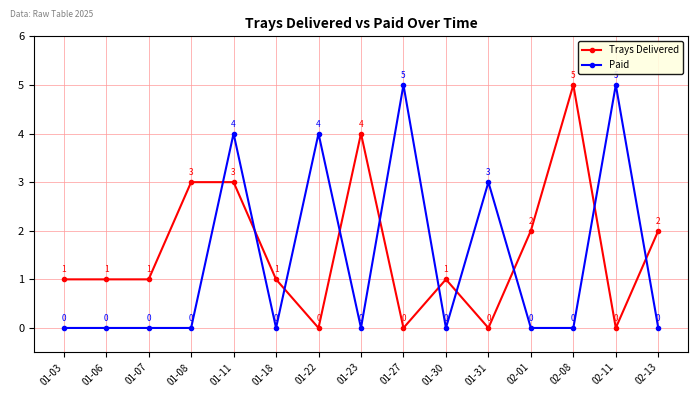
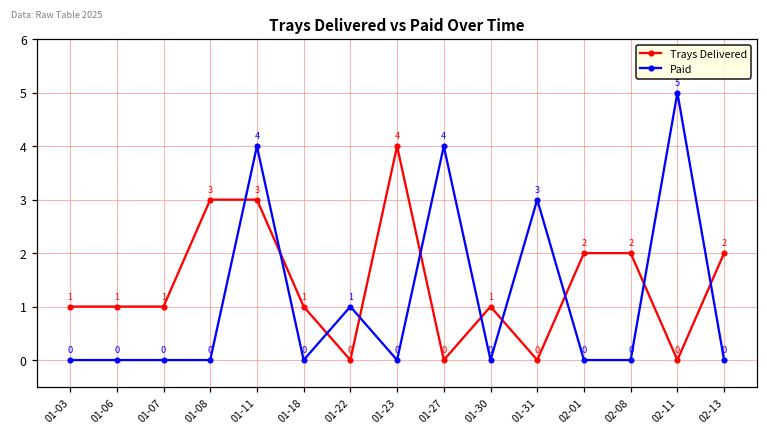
  {
    "Trays Delivered": {
      "01-03": 1,
      "01-06": 1,
      "01-07": 1,
      "01-08": 3,
      "01-11": 3,
      "01-18": 1,
      "01-22": 0,
      "01-23": 4,
      "01-27": 0,
      "01-30": 1,
      "01-31": 0,
      "02-01": 2,
-     "02-08": 5,
+     "02-08": 2,
      "02-11": 0,
      "02-13": 2
    },
    "Paid": {
      "01-03": 0,
      "01-06": 0,
      "01-07": 0,
      "01-08": 0,
      "01-11": 4,
-     "01-22": 4,
+     "01-22": 1,
      "01-23": 0,
-     "01-27": 5,
+     "01-27": 4,
      "01-30": 0,
      "01-31": 3,
      "02-01": 0,
      "02-08": 0,
      "02-13": 0
    }
  }
